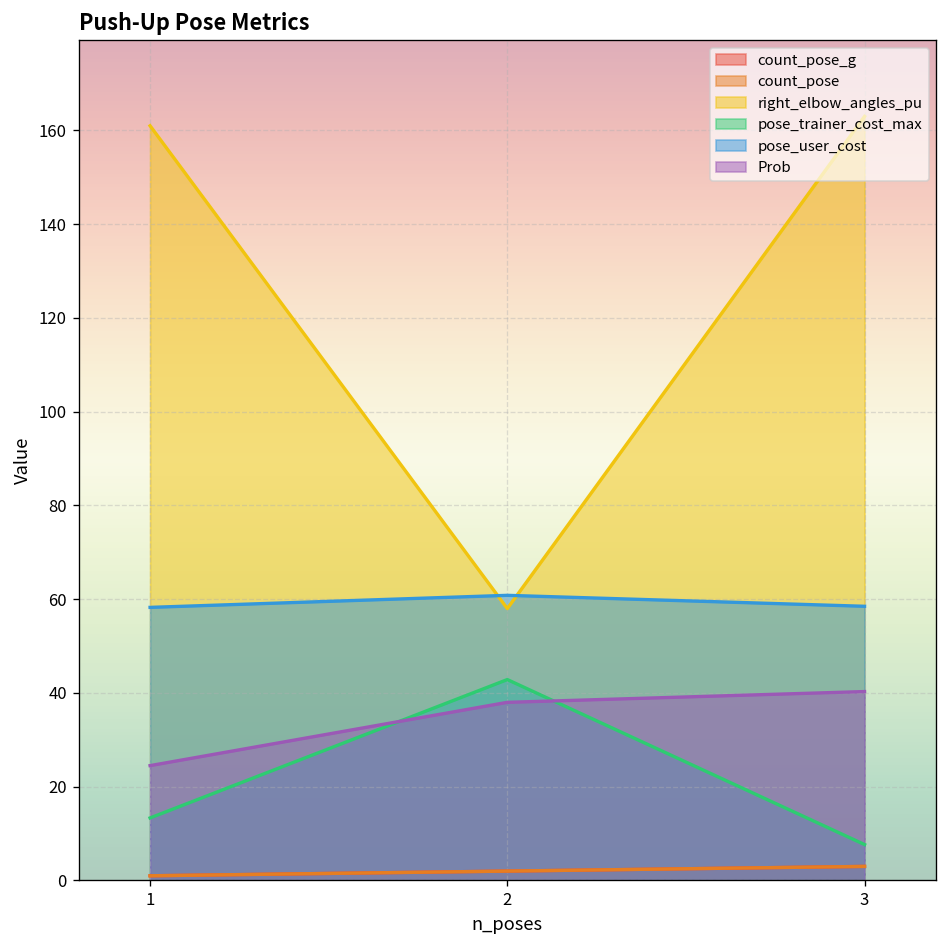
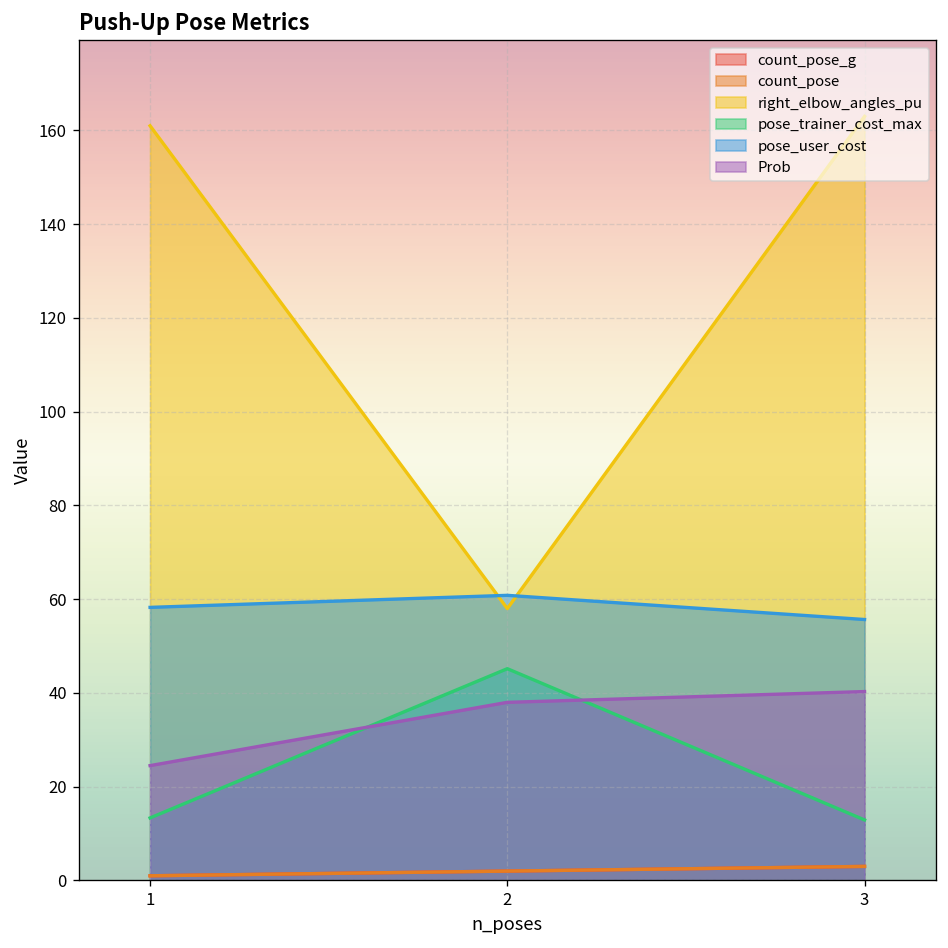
  {
    "pose_trainer_cost_max": {
      "1": 13,
-     "2": 43,
-     "3": 8
+     "2": 45,
+     "3": 13
    },
    "pose_user_cost": {
      "1": 58,
      "2": 61,
-     "3": 58
+     "3": 56
    },
    "Prob": {
      "1": 25,
      "2": 38,
      "3": 40
    }
  }
